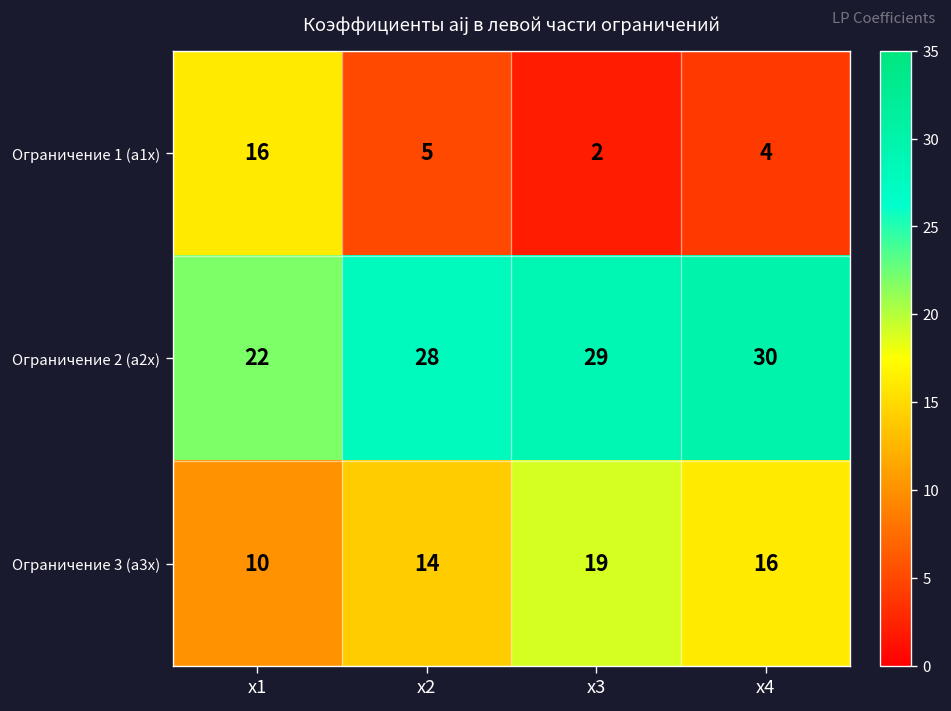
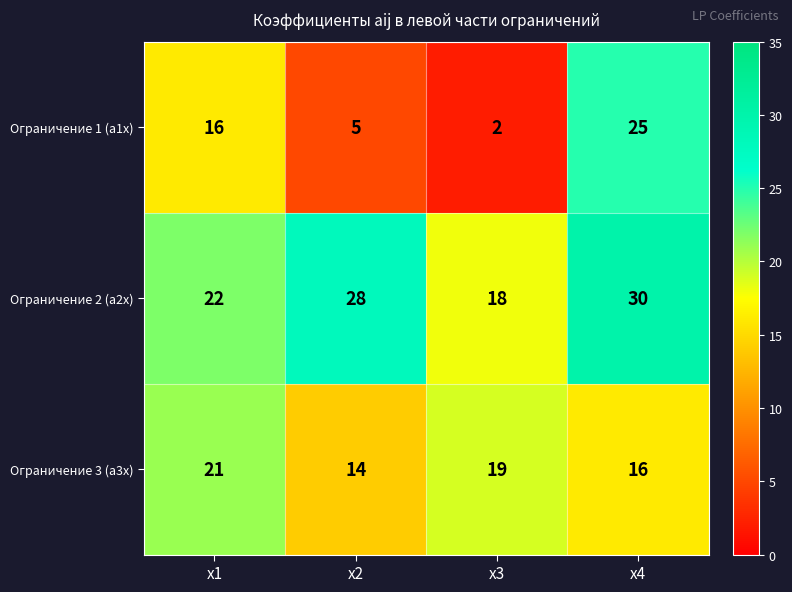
  {
    "Ограничение 1 (a1x)": {
      "x1": 16,
      "x2": 5,
      "x3": 2,
-     "x4": 4
+     "x4": 25
    },
    "Ограничение 2 (a2x)": {
      "x1": 22,
      "x2": 28,
-     "x3": 29,
+     "x3": 18,
      "x4": 30
    },
    "Ограничение 3 (a3x)": {
-     "x1": 10,
+     "x1": 21,
      "x2": 14,
      "x3": 19,
      "x4": 16
    }
  }
